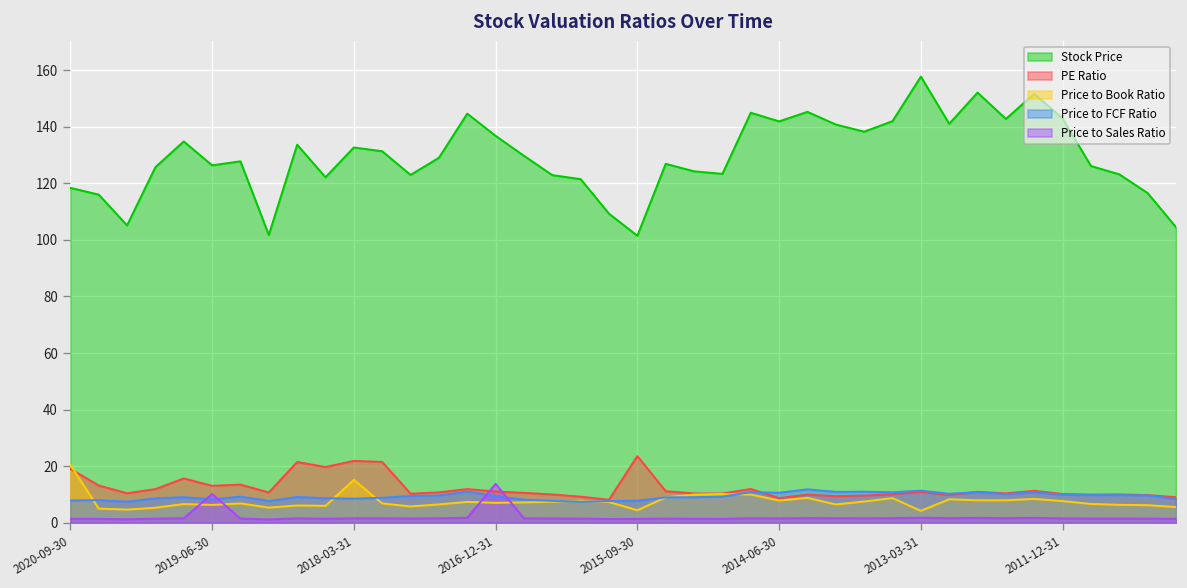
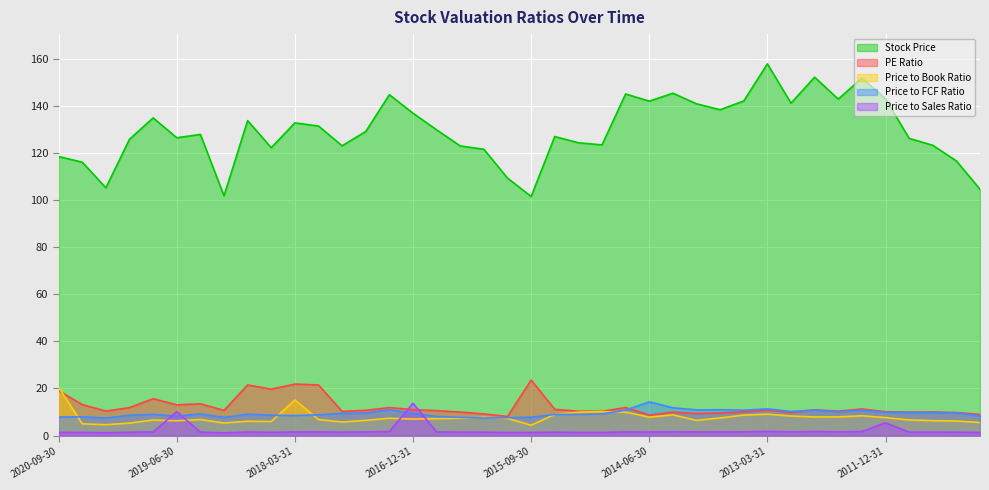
  {
    "Stock Price": {
      "2020-09-30": 118,
      "2019-06-30": 126,
      "2018-03-31": 133,
      "2016-12-31": 137,
      "2015-09-30": 101,
      "2014-06-30": 142,
      "2013-03-31": 158
    },
    "PE Ratio": {
      "2020-09-30": 19,
      "2019-06-30": 13,
      "2018-03-31": 22,
      "2016-12-31": 11,
      "2015-09-30": 24
    },
    "Price to Book Ratio": {
      "2020-09-30": 20,
      "2019-06-30": 6,
      "2018-03-31": 15,
      "2016-12-31": 7,
      "2015-09-30": 4,
-     "2013-03-31": 4,
+     "2013-03-31": 9,
      "2011-12-31": 8
    },
    "Price to FCF Ratio": {
      "2020-09-30": 8,
      "2019-06-30": 8,
      "2018-03-31": 9,
      "2016-12-31": 9,
      "2015-09-30": 8,
-     "2014-06-30": 11
+     "2014-06-30": 14
    },
    "Price to Sales Ratio": {
      "2020-09-30": 1,
      "2019-06-30": 10,
      "2018-03-31": 2,
      "2016-12-31": 14,
      "2015-09-30": 1,
      "2014-06-30": 2,
      "2013-03-31": 2,
-     "2011-12-31": 2
+     "2011-12-31": 5
    }
  }
